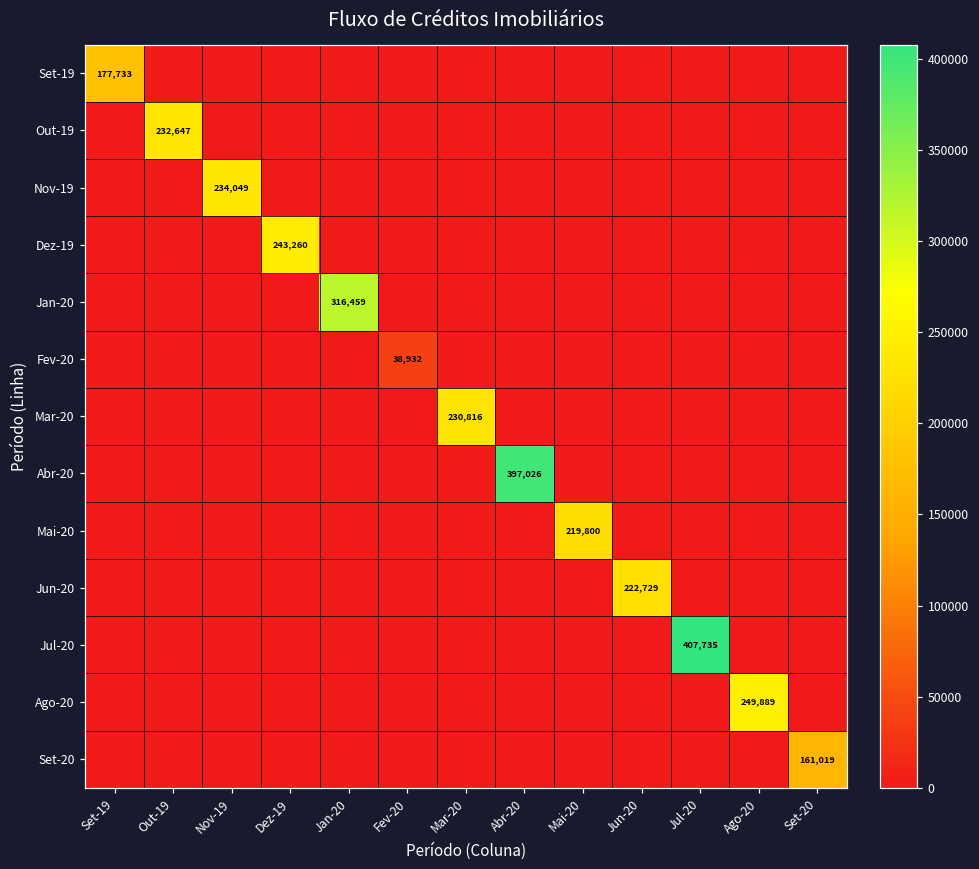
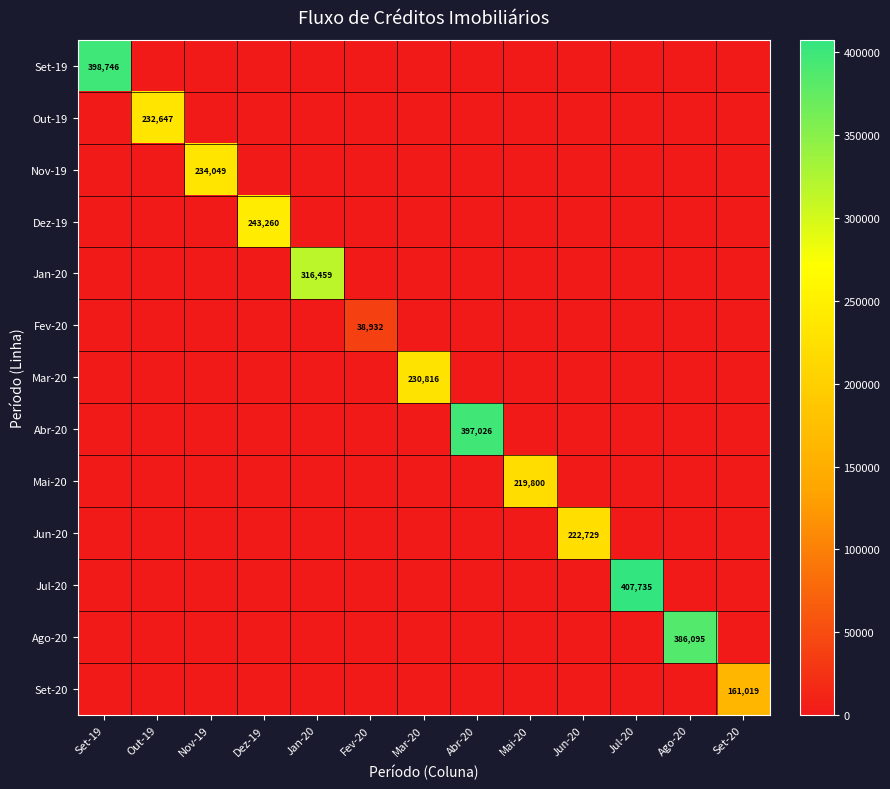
  {
    "Set-19": {
-     "Set-19": "177,733"
+     "Set-19": "398,746"
    },
    "Out-19": {
      "Out-19": "232,647"
    },
    "Nov-19": {
      "Nov-19": "234,049"
    },
    "Dez-19": {
      "Dez-19": "243,260"
    },
    "Jan-20": {
      "Jan-20": "316,459"
    },
    "Fev-20": {
      "Fev-20": "38,932"
    },
    "Mar-20": {
      "Mar-20": "230,816"
    },
    "Abr-20": {
      "Abr-20": "397,026"
    },
    "Mai-20": {
      "Mai-20": "219,800"
    },
    "Jun-20": {
      "Jun-20": "222,729"
    },
    "Jul-20": {
      "Jul-20": "407,735"
    },
    "Ago-20": {
-     "Ago-20": "249,889"
+     "Ago-20": "386,095"
    },
    "Set-20": {
      "Set-20": "161,019"
    }
  }
